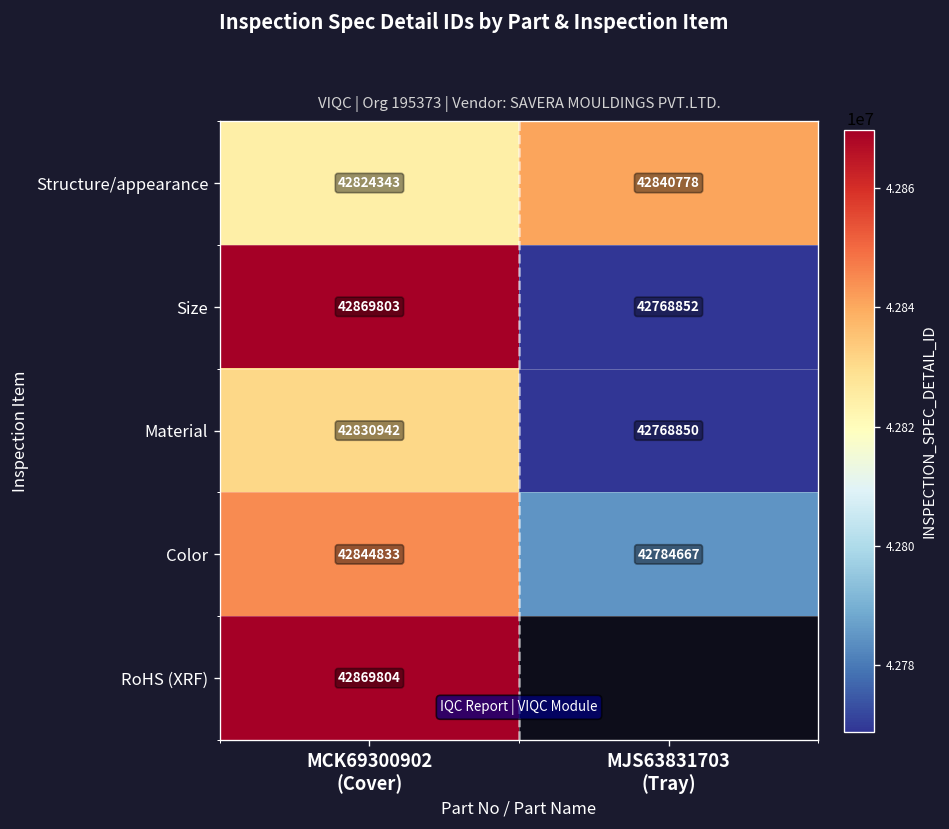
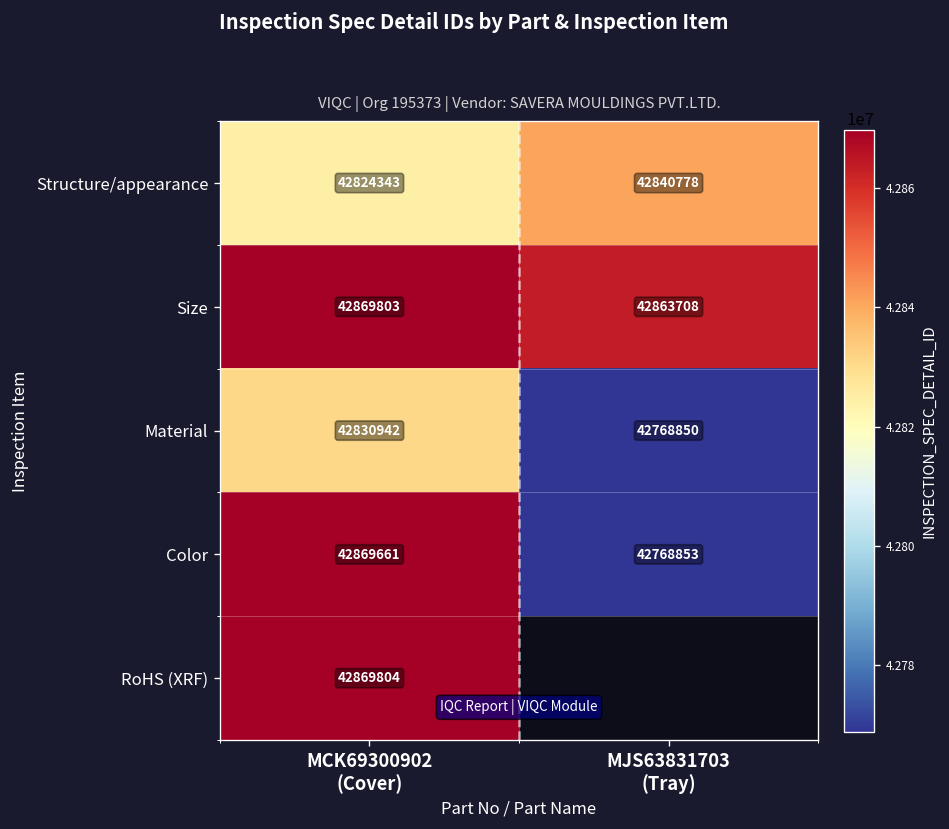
  {
    "Size": {
-     "MJS63831703 (Tray)": 42768852
+     "MJS63831703 (Tray)": 42863708
    },
    "Color": {
-     "MCK69300902 (Cover)": 42844833,
-     "MJS63831703 (Tray)": 42784667
+     "MCK69300902 (Cover)": 42869661,
+     "MJS63831703 (Tray)": 42768853
    }
  }
